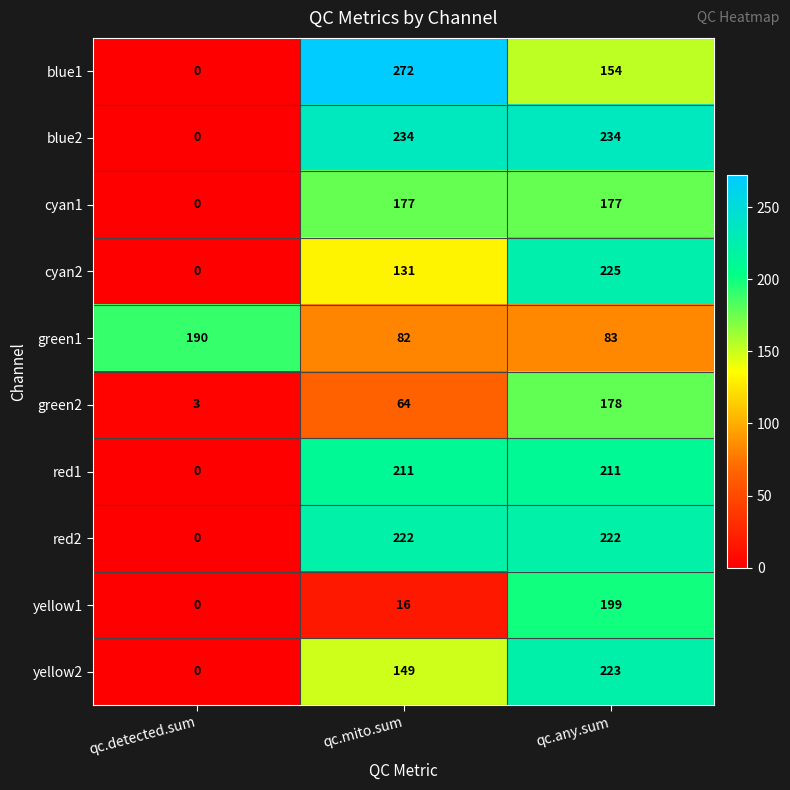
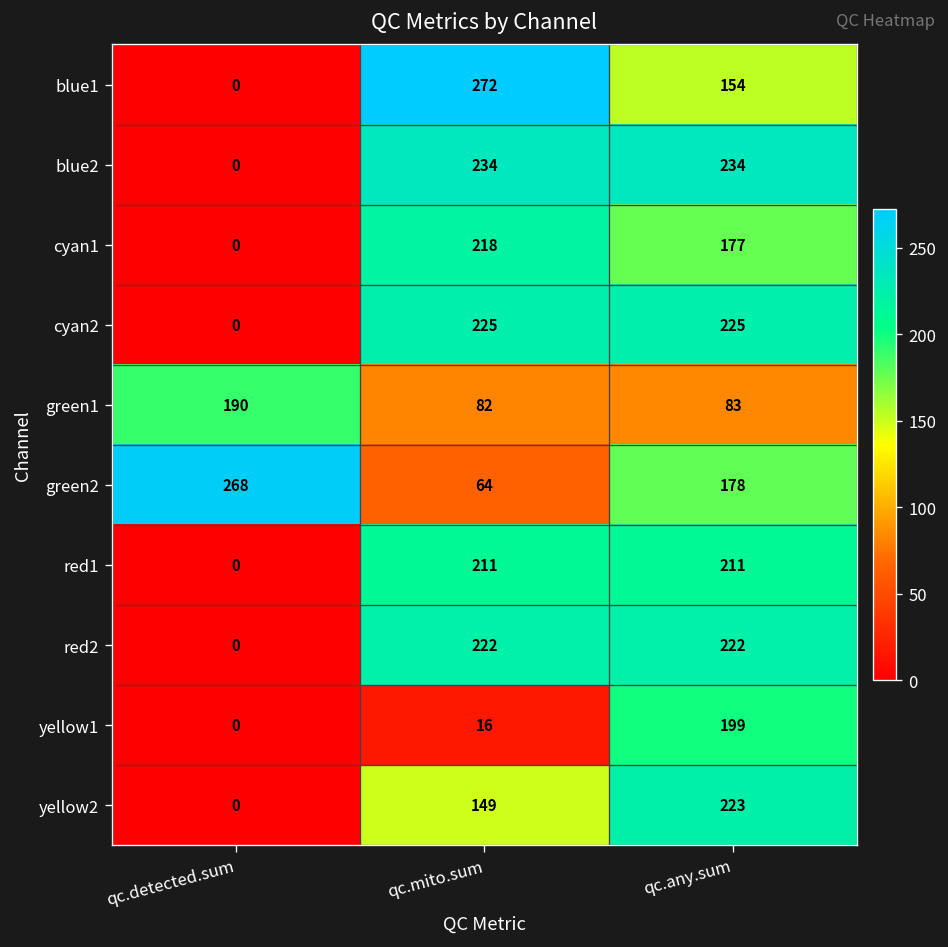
  {
    "blue1": {
      "qc.detected.sum": 0,
      "qc.mito.sum": 272,
      "qc.any.sum": 154
    },
    "blue2": {
      "qc.detected.sum": 0,
      "qc.mito.sum": 234,
      "qc.any.sum": 234
    },
    "cyan1": {
      "qc.detected.sum": 0,
-     "qc.mito.sum": 177,
+     "qc.mito.sum": 218,
      "qc.any.sum": 177
    },
    "cyan2": {
      "qc.detected.sum": 0,
-     "qc.mito.sum": 131,
+     "qc.mito.sum": 225,
      "qc.any.sum": 225
    },
    "green1": {
      "qc.detected.sum": 190,
      "qc.mito.sum": 82,
      "qc.any.sum": 83
    },
    "green2": {
-     "qc.detected.sum": 3,
+     "qc.detected.sum": 268,
      "qc.mito.sum": 64,
      "qc.any.sum": 178
    },
    "red1": {
      "qc.detected.sum": 0,
      "qc.mito.sum": 211,
      "qc.any.sum": 211
    },
    "red2": {
      "qc.detected.sum": 0,
      "qc.mito.sum": 222,
      "qc.any.sum": 222
    },
    "yellow1": {
      "qc.detected.sum": 0,
      "qc.mito.sum": 16,
      "qc.any.sum": 199
    },
    "yellow2": {
      "qc.detected.sum": 0,
      "qc.mito.sum": 149,
      "qc.any.sum": 223
    }
  }
